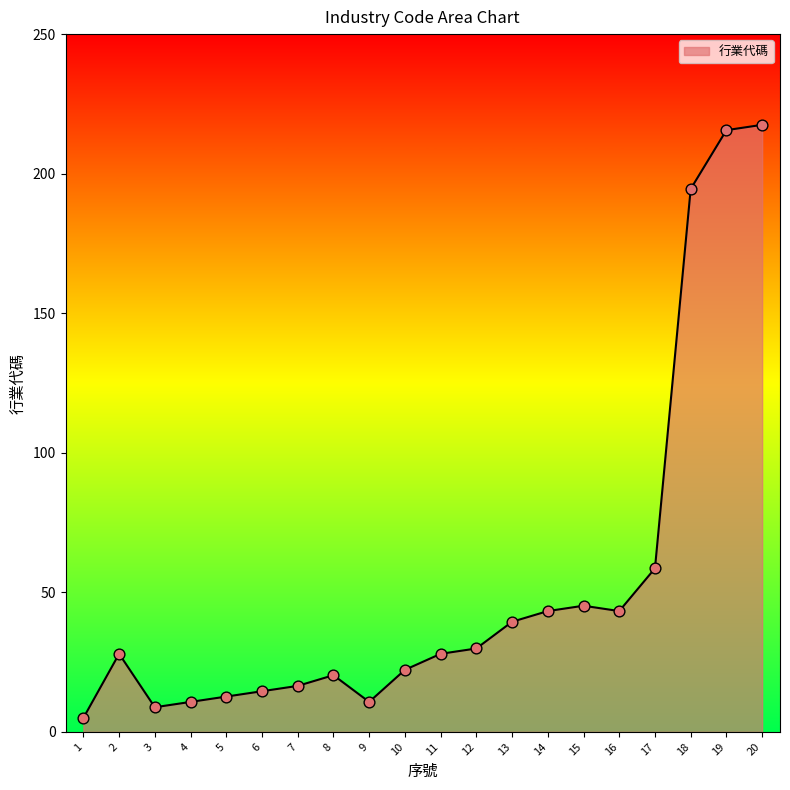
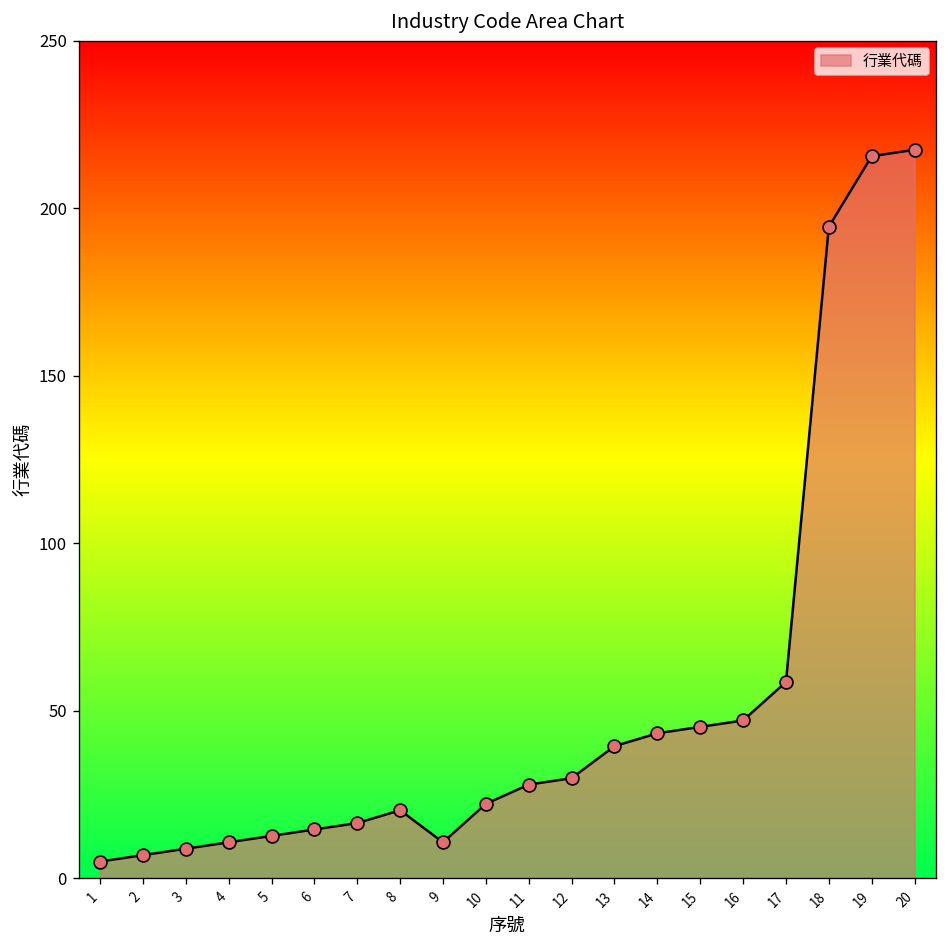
  {
    "1": 5,
-   "2": 28,
+   "2": 7,
    "3": 9,
    "4": 11,
    "5": 13,
    "6": 15,
    "7": 16,
    "8": 20,
    "9": 11,
    "10": 22,
    "11": 28,
    "12": 30,
    "13": 39,
    "14": 43,
    "15": 45,
-   "16": 43,
+   "16": 47,
    "17": 59,
    "18": 195,
    "19": 216,
    "20": 218
  }
